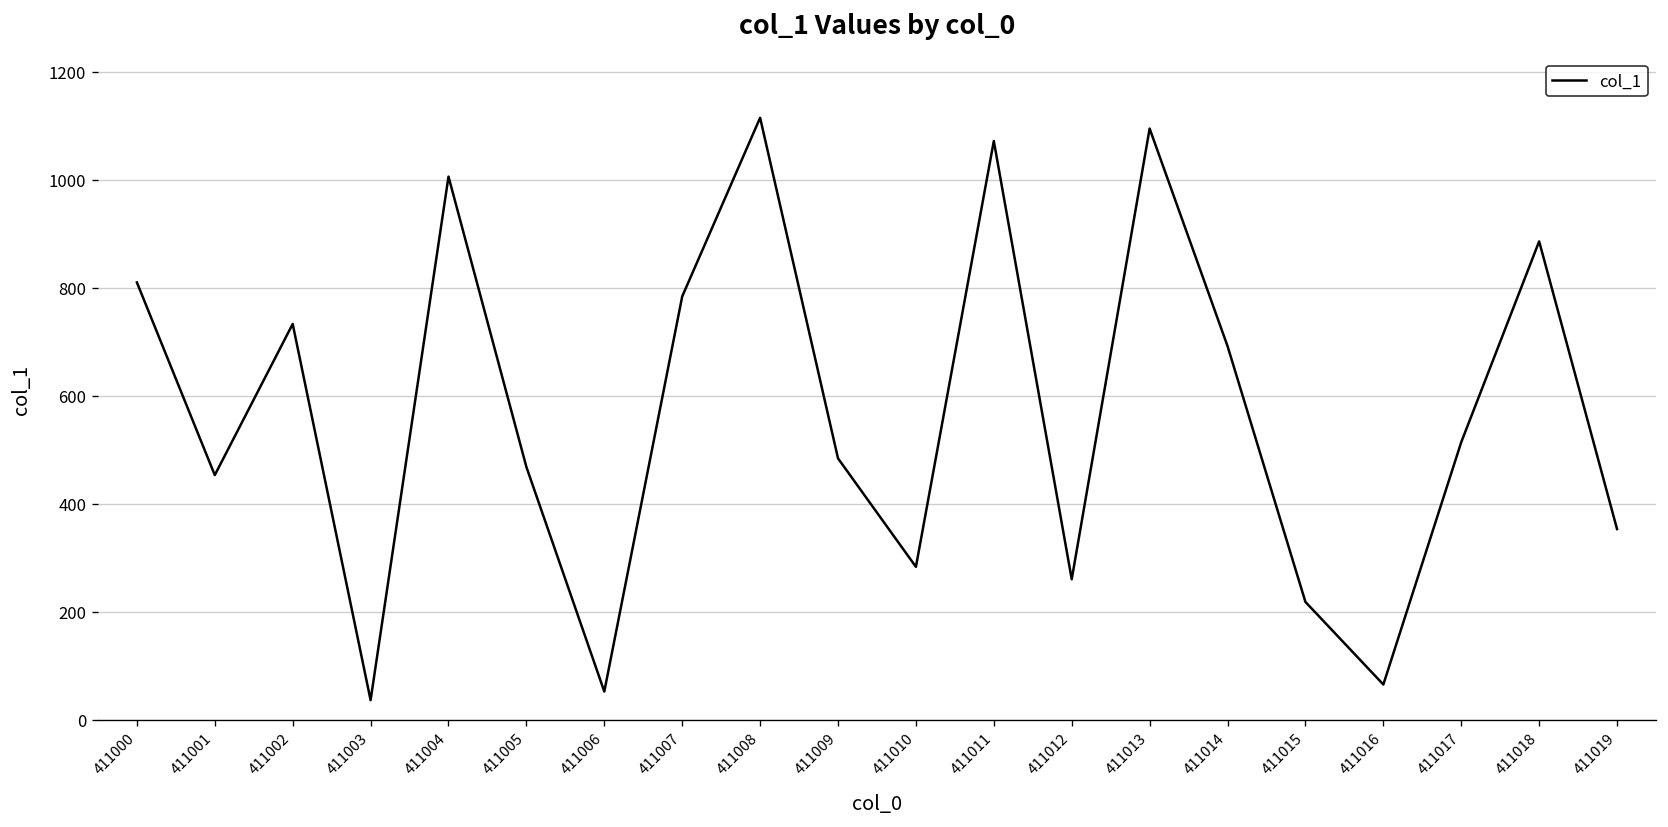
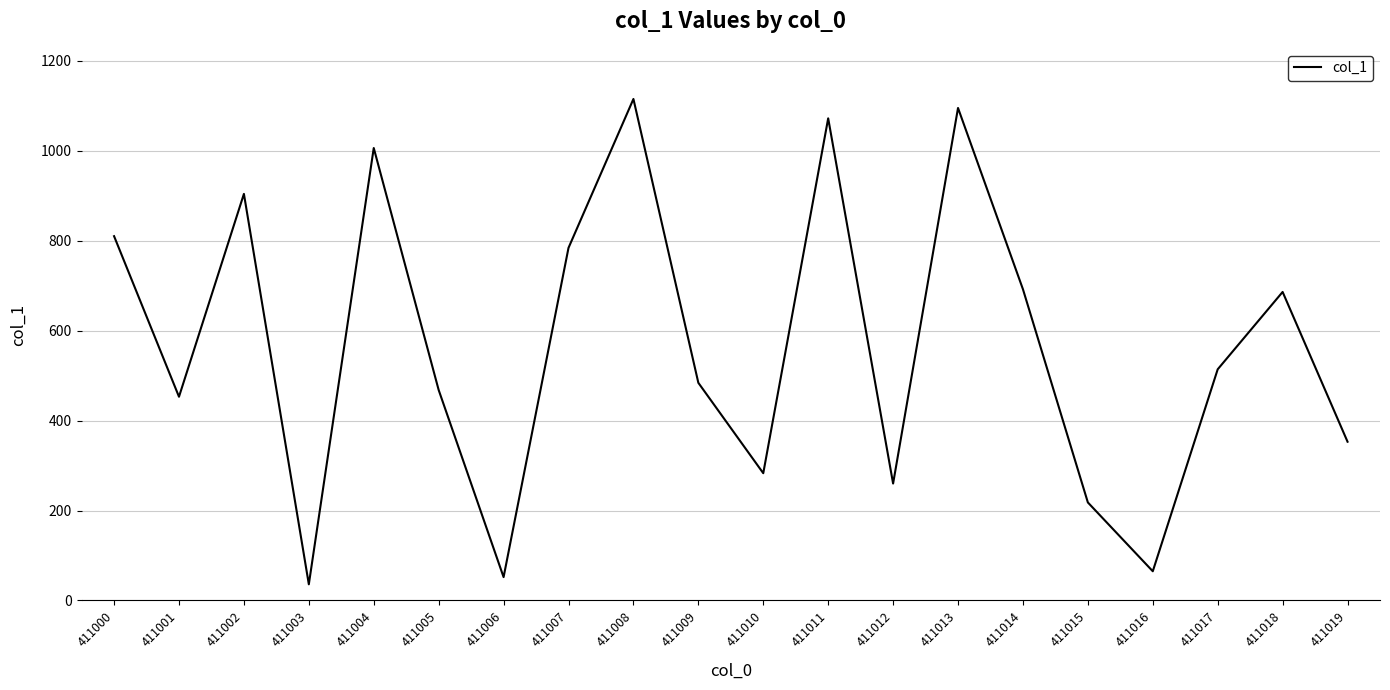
  {
    "411000": 810,
    "411001": 450,
-   "411002": 730,
+   "411002": 900,
    "411003": 40,
    "411004": 1010,
    "411005": 470,
    "411006": 50,
    "411007": 780,
    "411008": 1120,
    "411009": 480,
    "411010": 280,
    "411011": 1070,
    "411012": 260,
    "411013": 1100,
    "411014": 690,
    "411015": 220,
    "411016": 70,
    "411017": 510,
-   "411018": 890,
+   "411018": 690,
    "411019": 350
  }
